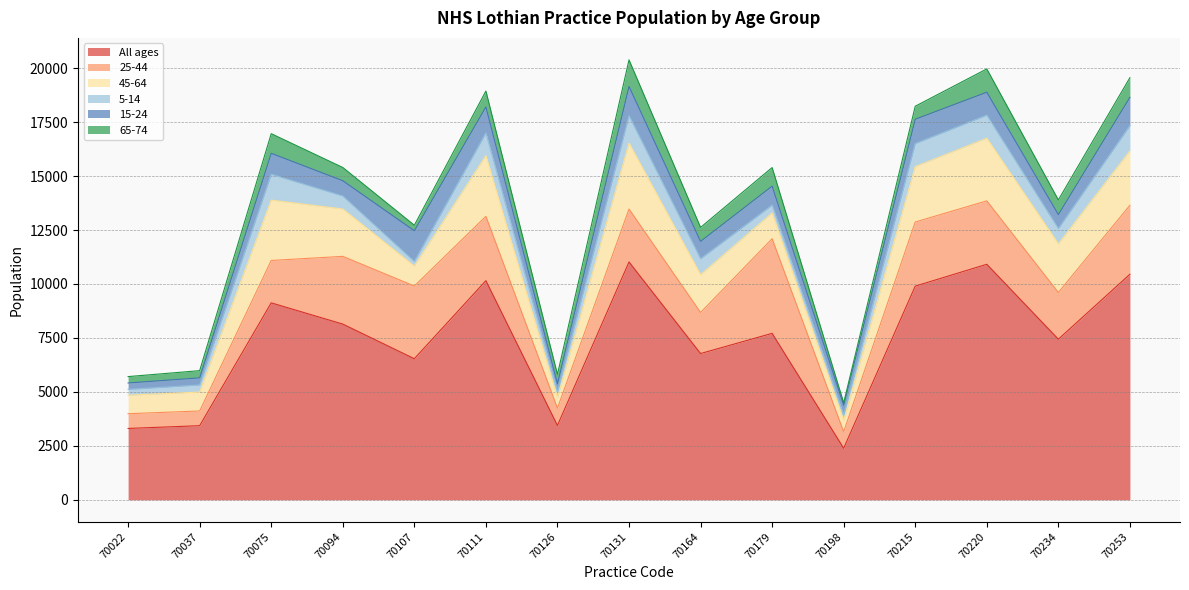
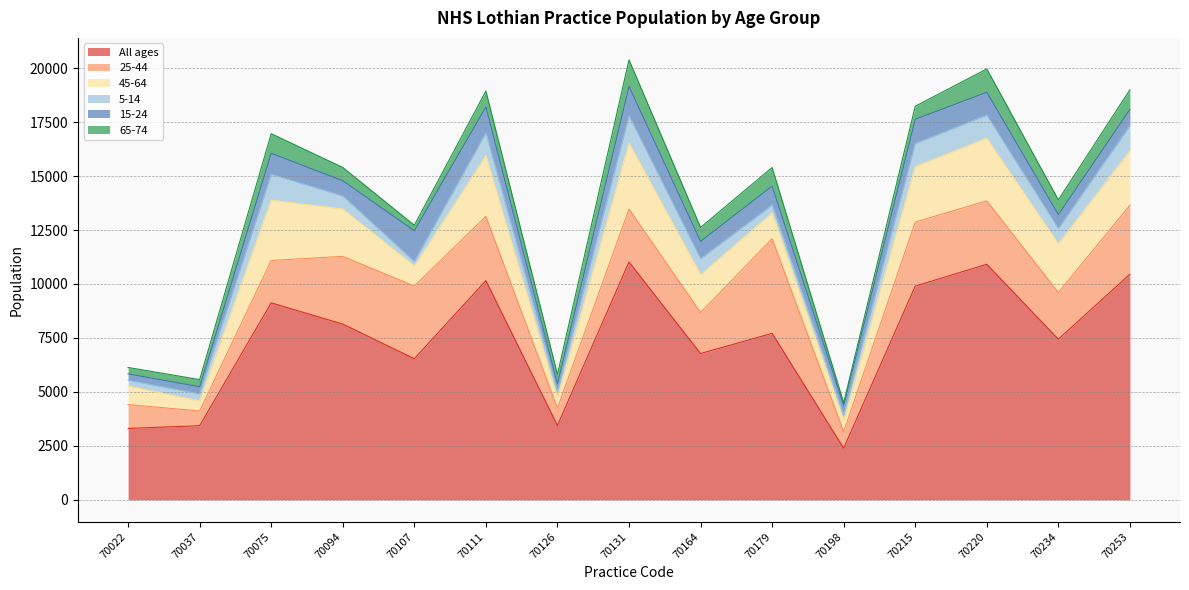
  {
    "All ages": {
      "70022": 3300,
      "70037": 3400,
      "70075": 9100,
      "70094": 8100,
      "70107": 6500,
      "70111": 10200,
      "70126": 3400,
      "70131": 11000,
      "70164": 6800,
      "70179": 7700,
      "70198": 2400,
      "70215": 9900,
      "70220": 10900,
      "70234": 7400,
      "70253": 10500
    },
    "25-44": {
-     "70022": 700,
+     "70022": 1100,
      "70037": 700,
      "70075": 2000,
      "70094": 3100,
      "70107": 3400,
      "70111": 3000,
      "70126": 800,
      "70131": 2500,
      "70164": 1900,
      "70179": 4400,
      "70198": 800,
      "70215": 3000,
      "70220": 2900,
      "70234": 2200,
      "70253": 3200
    },
    "45-64": {
      "70022": 900,
-     "70037": 900,
+     "70037": 500,
      "70075": 2800,
      "70094": 2200,
      "70107": 900,
      "70111": 2800,
      "70126": 500,
      "70131": 3100,
      "70164": 1800,
      "70179": 1200,
      "70198": 500,
      "70215": 2600,
      "70220": 2900,
      "70234": 2300,
      "70253": 2500
    },
    "5-14": {
      "70022": 300,
      "70037": 300,
      "70075": 1200,
      "70094": 600,
      "70107": 200,
      "70111": 1100,
      "70126": 300,
      "70131": 1300,
      "70164": 700,
      "70179": 400,
      "70198": 300,
      "70215": 1100,
      "70220": 1100,
      "70234": 700,
      "70253": 1200
    },
    "15-24": {
      "70022": 300,
      "70037": 300,
      "70075": 1000,
      "70094": 700,
      "70107": 1400,
      "70111": 1200,
      "70126": 400,
      "70131": 1400,
      "70164": 800,
      "70179": 900,
      "70215": 1100,
      "70220": 1100,
      "70234": 600,
-     "70253": 1300
+     "70253": 700
    },
    "65-74": {
      "70022": 300,
      "70037": 300,
      "70075": 900,
      "70094": 600,
      "70107": 300,
      "70111": 700,
      "70126": 400,
      "70131": 1200,
      "70164": 600,
      "70179": 900,
      "70215": 600,
      "70220": 1100,
      "70234": 700,
      "70253": 900
    }
  }
